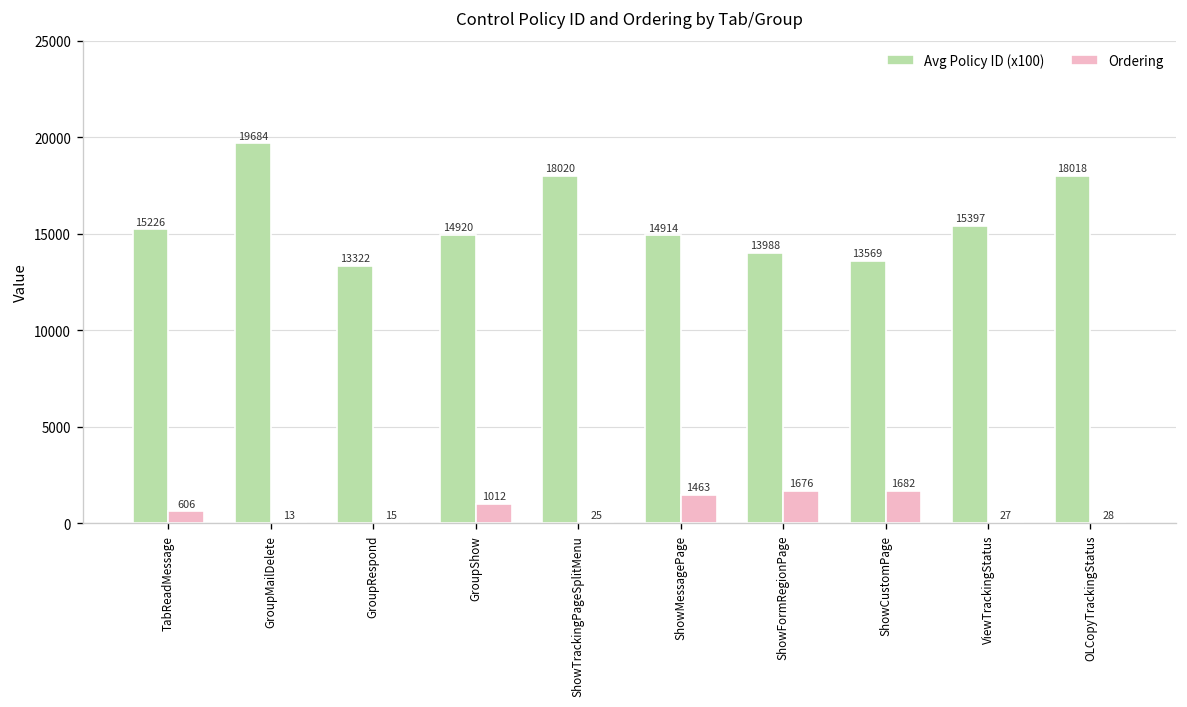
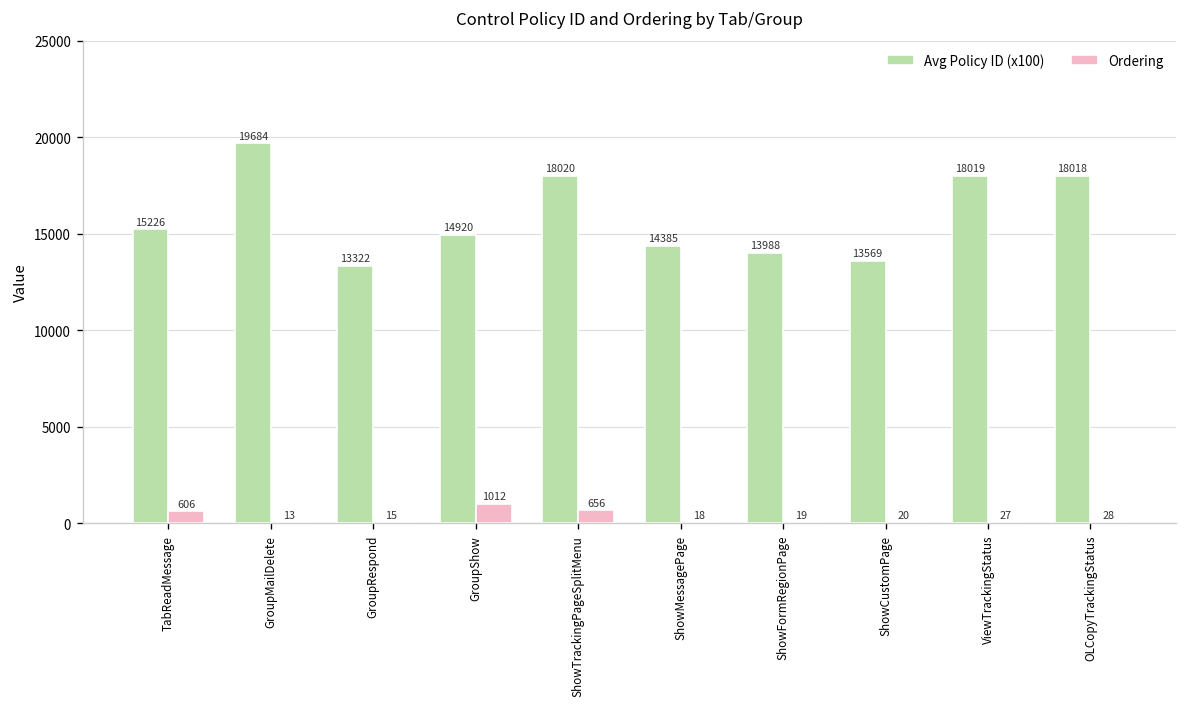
  {
    "Avg Policy ID (x100)": {
      "TabReadMessage": 15226,
      "GroupMailDelete": 19684,
      "GroupRespond": 13322,
      "GroupShow": 14920,
      "ShowTrackingPageSplitMenu": 18020,
-     "ShowMessagePage": 14914,
+     "ShowMessagePage": 14385,
      "ShowFormRegionPage": 13988,
      "ShowCustomPage": 13569,
-     "ViewTrackingStatus": 15397,
+     "ViewTrackingStatus": 18019,
      "OLCopyTrackingStatus": 18018
    },
    "Ordering": {
      "TabReadMessage": 606,
      "GroupMailDelete": 13,
      "GroupRespond": 15,
      "GroupShow": 1012,
-     "ShowTrackingPageSplitMenu": 25,
-     "ShowMessagePage": 1463,
-     "ShowFormRegionPage": 1676,
-     "ShowCustomPage": 1682,
+     "ShowTrackingPageSplitMenu": 656,
+     "ShowMessagePage": 18,
+     "ShowFormRegionPage": 19,
+     "ShowCustomPage": 20,
      "ViewTrackingStatus": 27,
      "OLCopyTrackingStatus": 28
    }
  }
